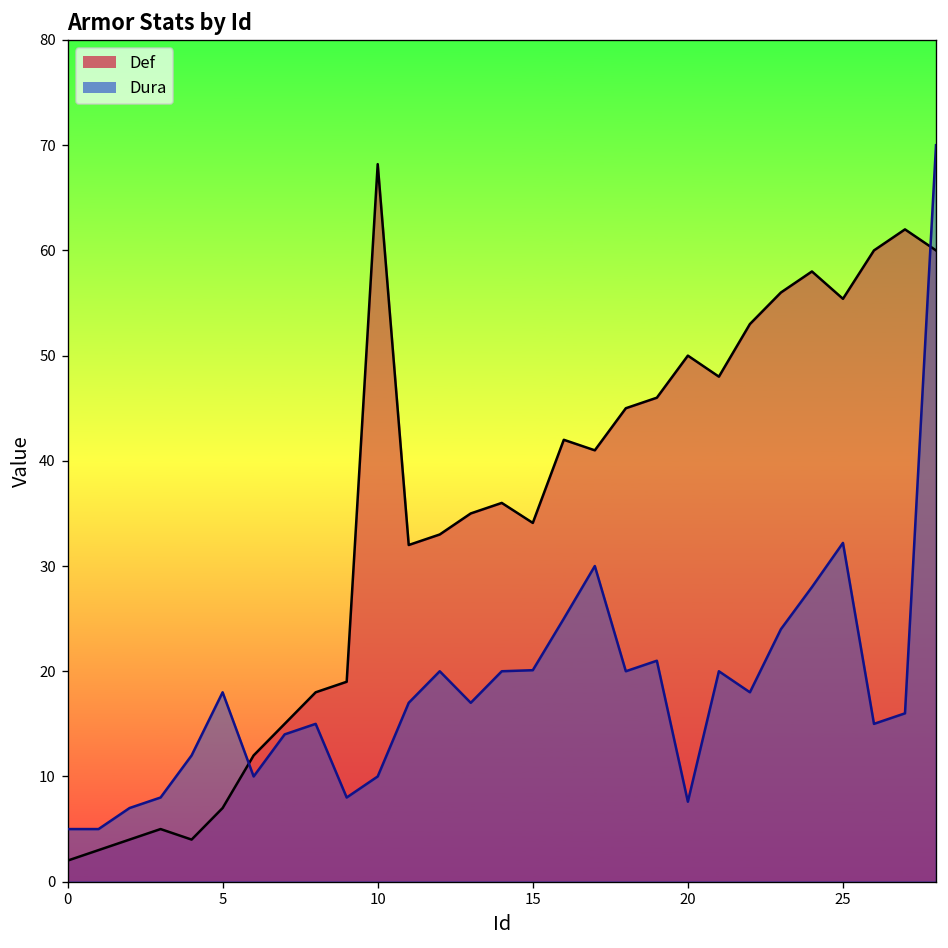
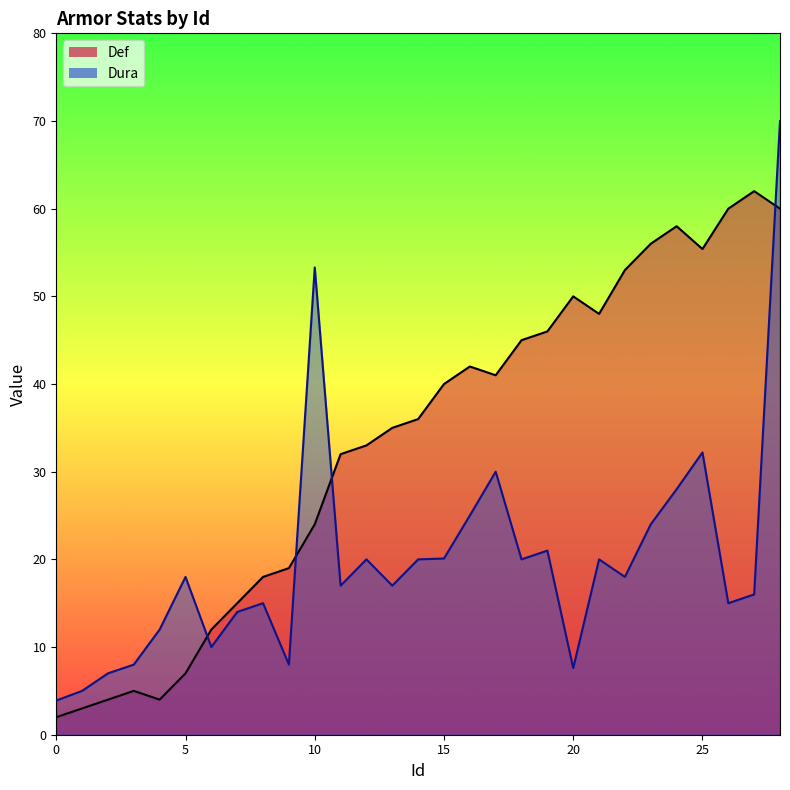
  {
    "Def": {
      "0": 2,
      "5": 7,
-     "10": 68,
-     "15": 34,
+     "10": 24,
+     "15": 40,
      "20": 50,
      "25": 55
    },
    "Dura": {
-     "0": 5,
+     "0": 4,
      "5": 18,
-     "10": 10,
+     "10": 53,
      "15": 20,
      "20": 8,
      "25": 32
    }
  }
